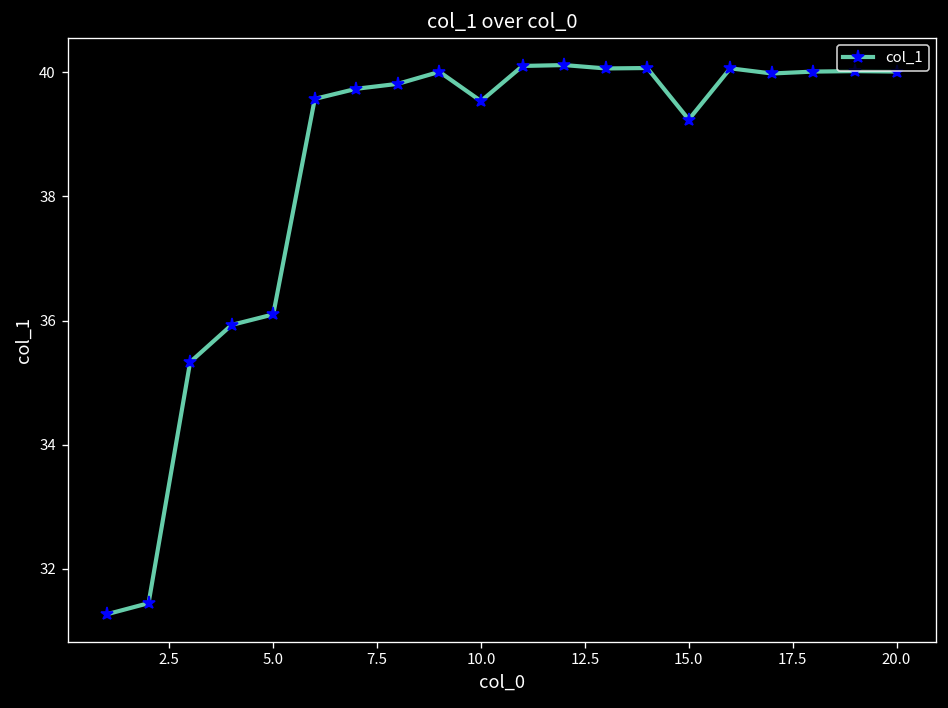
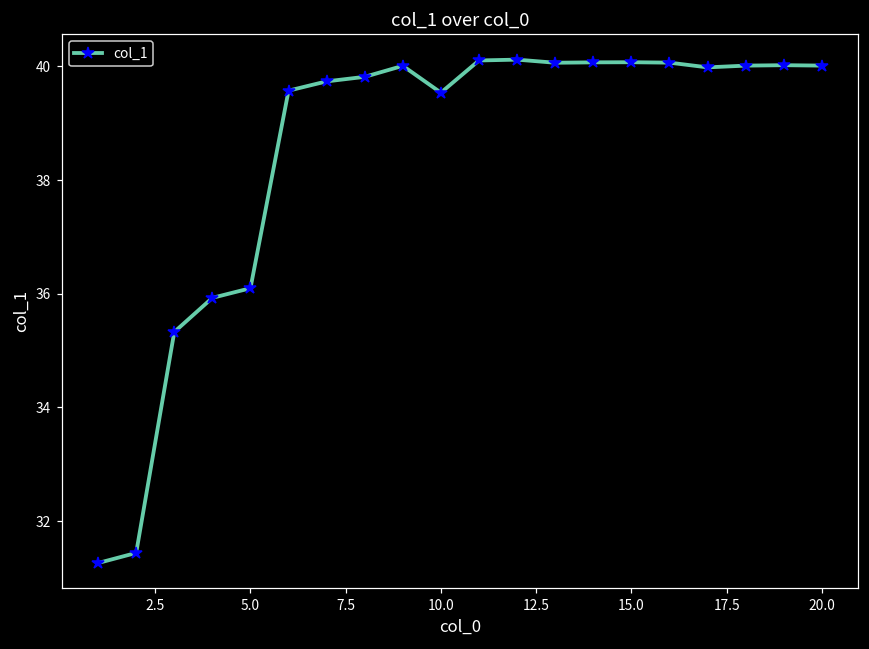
  {
    "5.0": 36.1,
    "10.0": 39.5,
-   "15.0": 39.2,
+   "15.0": 40.1,
    "20.0": 40.0
  }
